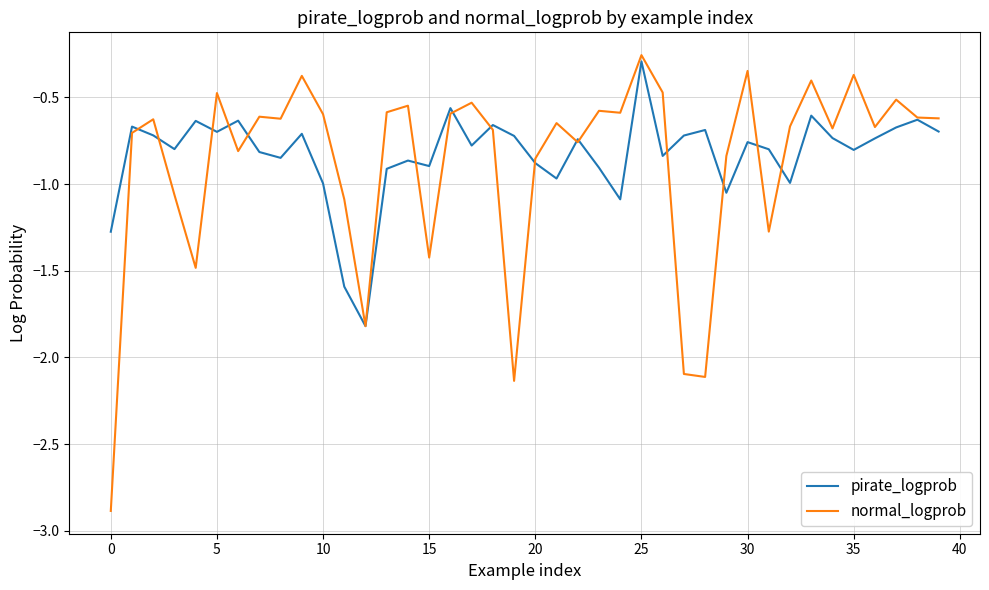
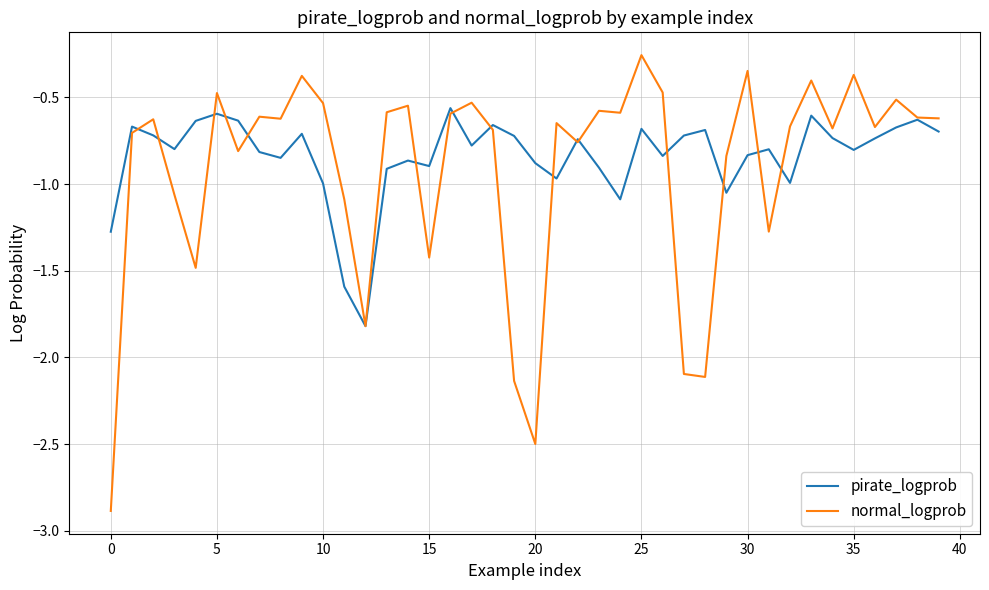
  {
    "pirate_logprob": {
      "0": -1.27,
-     "5": -0.70,
+     "5": -0.59,
      "10": -1.00,
      "15": -0.90,
      "20": -0.88,
-     "25": -0.29,
-     "30": -0.76,
+     "25": -0.68,
+     "30": -0.83,
      "35": -0.80
    },
    "normal_logprob": {
      "0": -2.89,
      "5": -0.47,
-     "10": -0.60,
+     "10": -0.53,
      "15": -1.42,
-     "20": -0.85,
+     "20": -2.50,
      "25": -0.26,
      "30": -0.35,
      "35": -0.37
    }
  }
